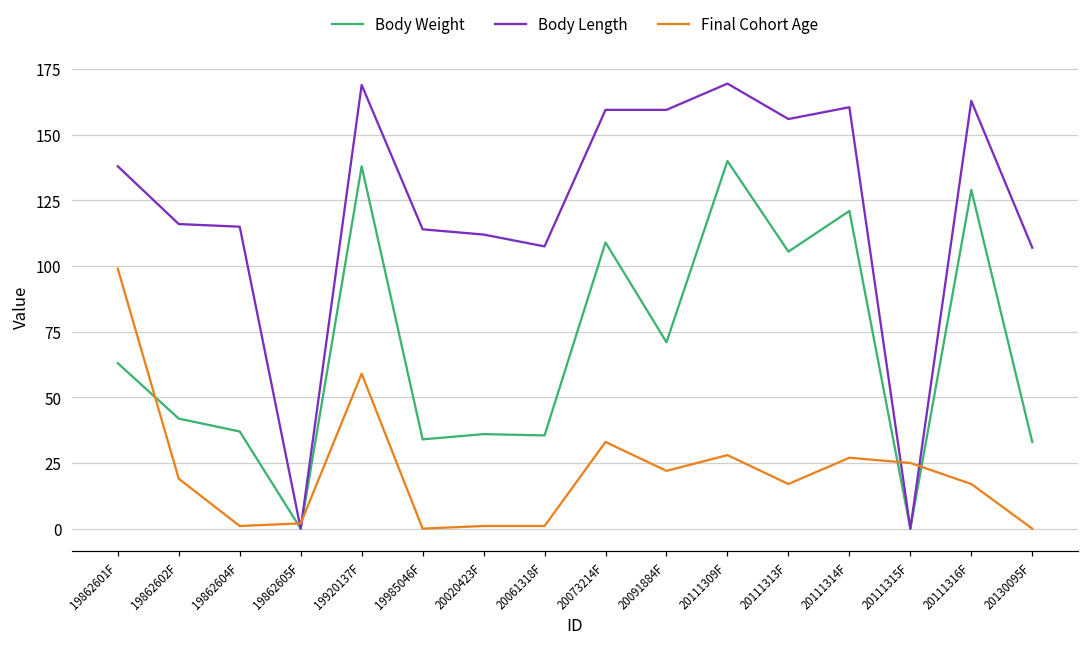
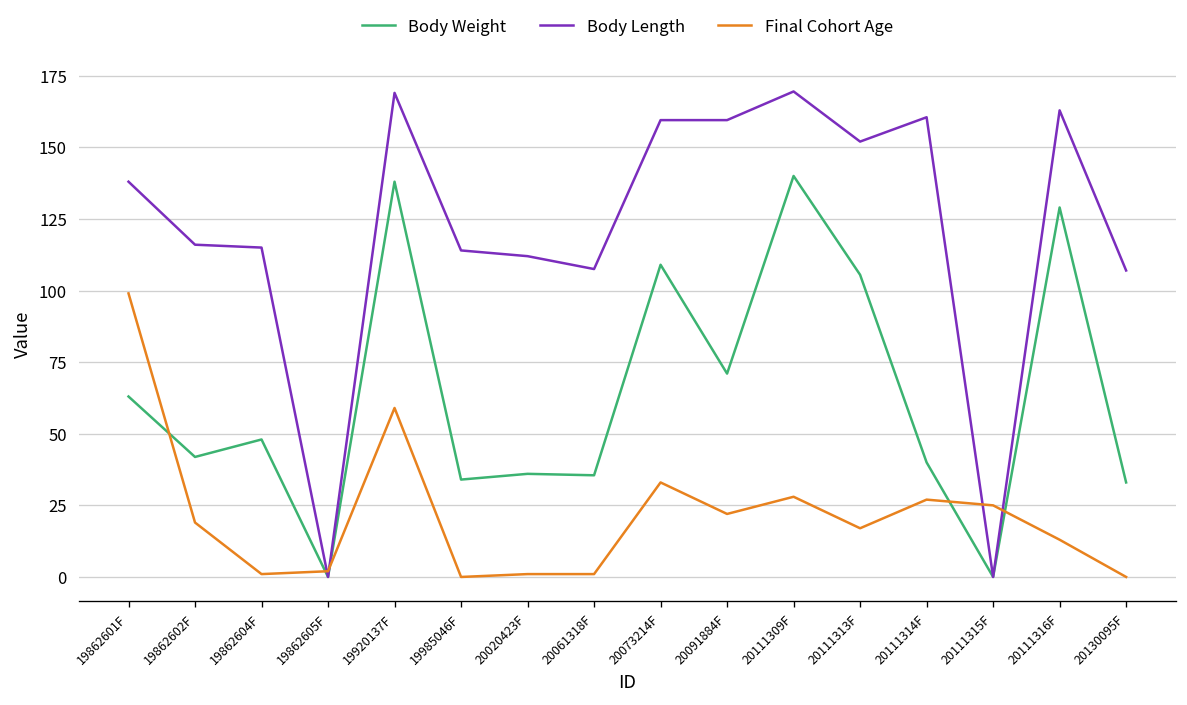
  {
    "Body Weight": {
      "19862601F": 63,
      "19862602F": 42,
-     "19862604F": 37,
+     "19862604F": 48,
      "19920137F": 138,
      "19985046F": 34,
      "20020423F": 36,
      "20061318F": 36,
      "20073214F": 109,
      "20091884F": 71,
      "20111309F": 140,
      "20111313F": 106,
-     "20111314F": 121,
+     "20111314F": 40,
      "20111316F": 129,
      "20130095F": 33
    },
    "Body Length": {
      "19862601F": 138,
      "19862602F": 116,
      "19862604F": 115,
      "19920137F": 169,
      "19985046F": 114,
      "20020423F": 112,
      "20061318F": 108,
      "20073214F": 160,
      "20091884F": 160,
      "20111309F": 170,
-     "20111313F": 156,
+     "20111313F": 152,
      "20111314F": 161,
      "20111316F": 163,
      "20130095F": 107
    },
    "Final Cohort Age": {
      "19862601F": 99,
      "19862602F": 19,
      "19862604F": 1,
      "19862605F": 2,
      "19920137F": 59,
      "19985046F": 0,
      "20020423F": 1,
      "20061318F": 1,
      "20073214F": 33,
      "20091884F": 22,
      "20111309F": 28,
      "20111313F": 17,
      "20111314F": 27,
      "20111315F": 25,
-     "20111316F": 17,
+     "20111316F": 13,
      "20130095F": 0
    }
  }
